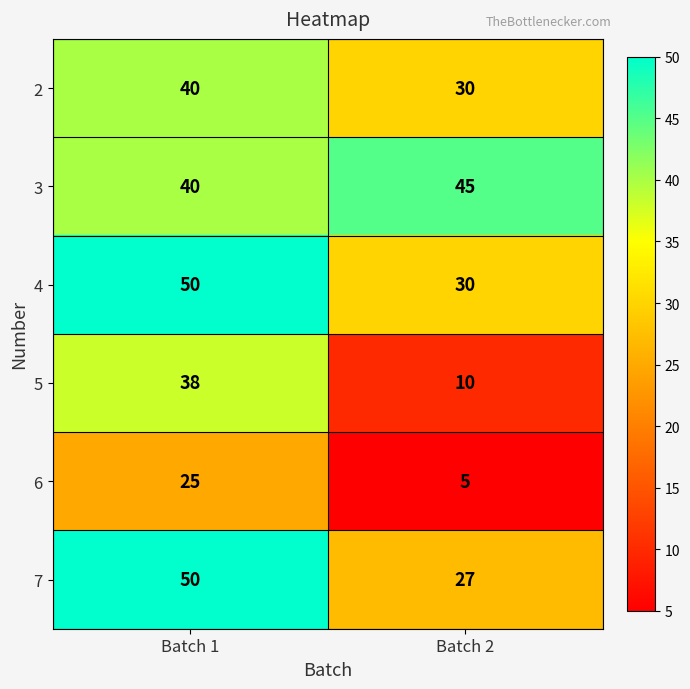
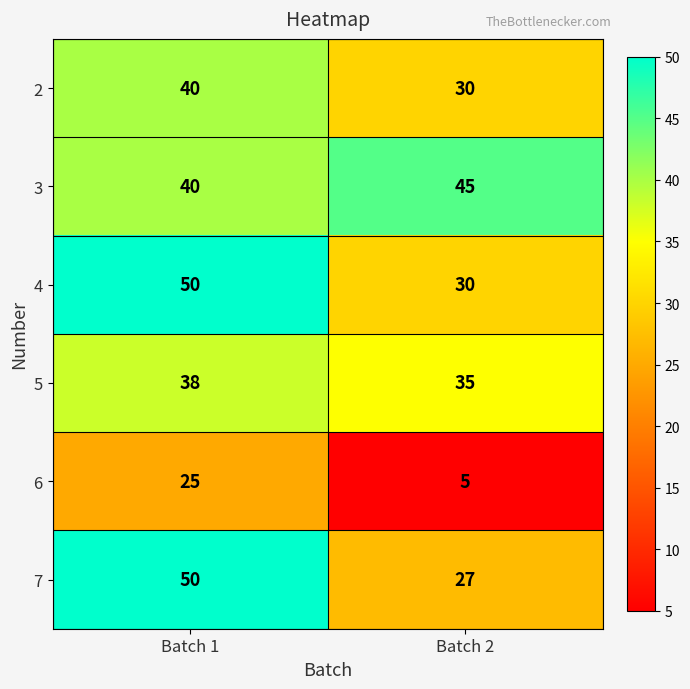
  {
    "2": {
      "Batch 1": 40,
      "Batch 2": 30
    },
    "3": {
      "Batch 1": 40,
      "Batch 2": 45
    },
    "4": {
      "Batch 1": 50,
      "Batch 2": 30
    },
    "5": {
      "Batch 1": 38,
-     "Batch 2": 10
+     "Batch 2": 35
    },
    "6": {
      "Batch 1": 25,
      "Batch 2": 5
    },
    "7": {
      "Batch 1": 50,
      "Batch 2": 27
    }
  }
